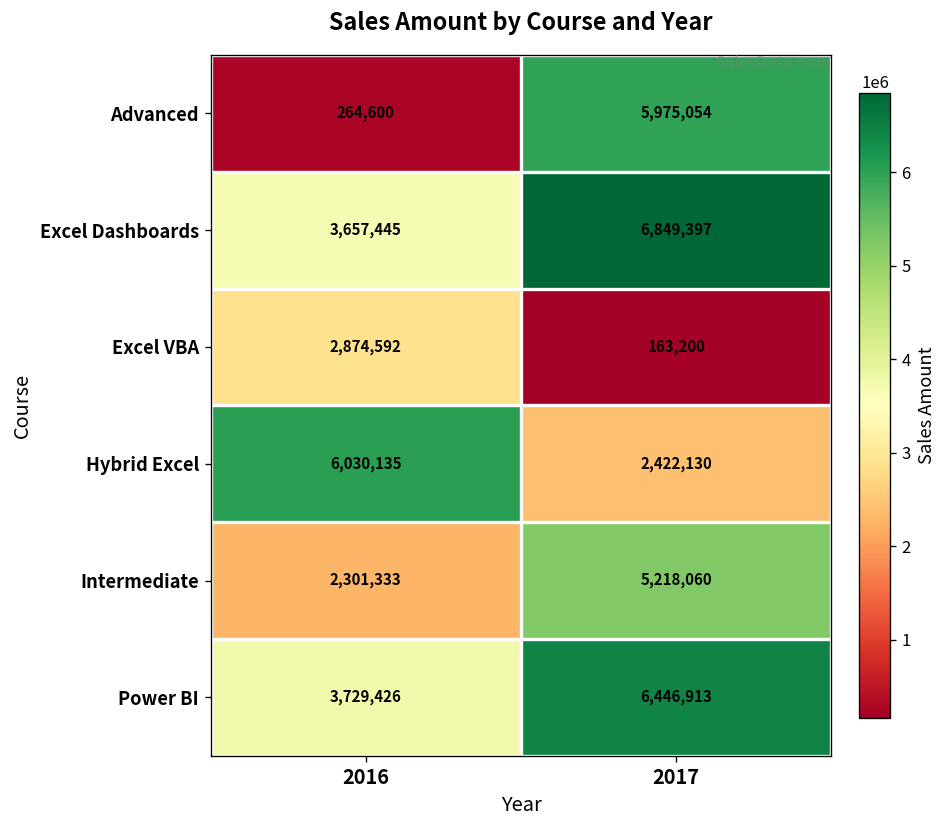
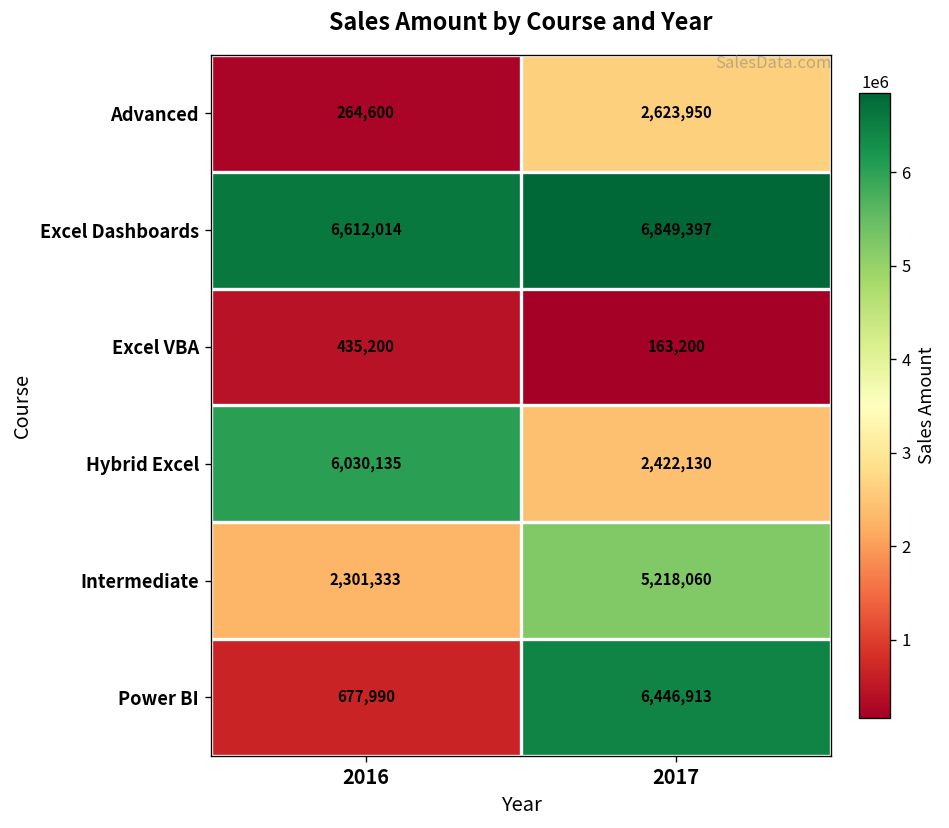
  {
    "Advanced": {
      "2016": "264,600",
-     "2017": "5,975,054"
+     "2017": "2,623,950"
    },
    "Excel Dashboards": {
-     "2016": "3,657,445",
+     "2016": "6,612,014",
      "2017": "6,849,397"
    },
    "Excel VBA": {
-     "2016": "2,874,592",
+     "2016": "435,200",
      "2017": "163,200"
    },
    "Hybrid Excel": {
      "2016": "6,030,135",
      "2017": "2,422,130"
    },
    "Intermediate": {
      "2016": "2,301,333",
      "2017": "5,218,060"
    },
    "Power BI": {
-     "2016": "3,729,426",
+     "2016": "677,990",
      "2017": "6,446,913"
    }
  }
